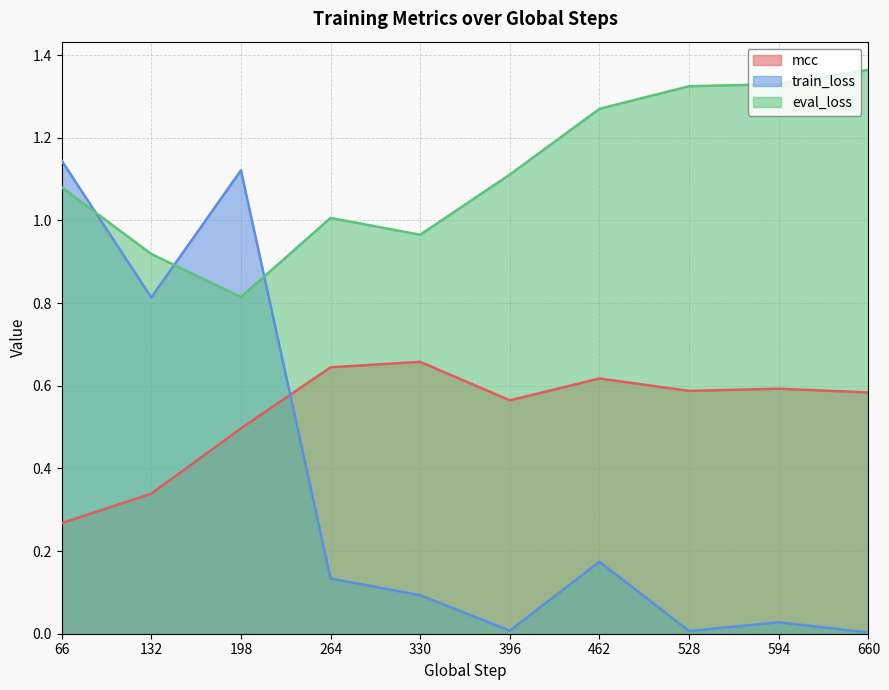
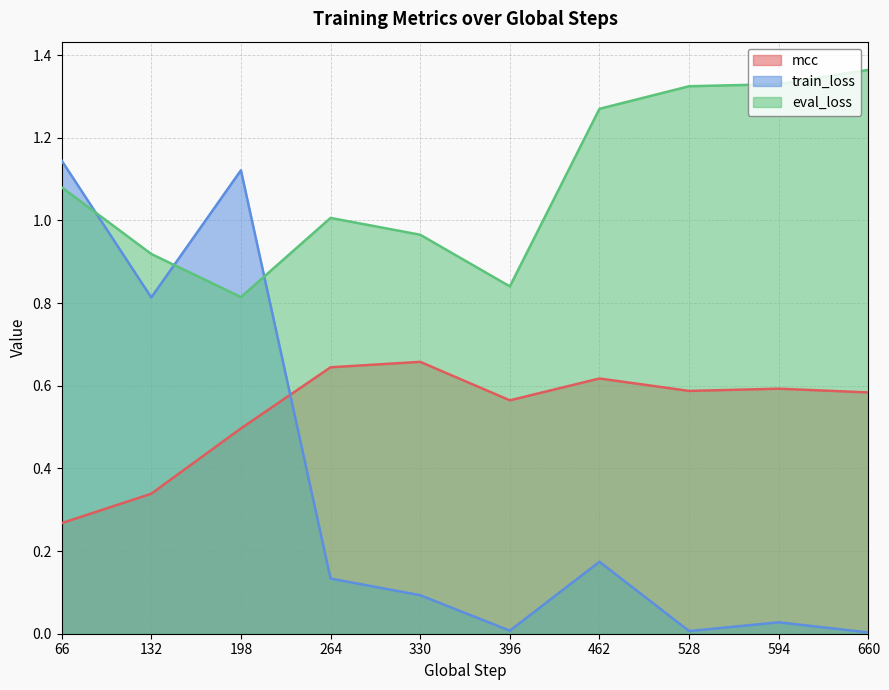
  {
    "mcc": {
      "66": 0.27,
      "132": 0.34,
      "198": 0.50,
      "264": 0.64,
      "330": 0.66,
      "396": 0.56,
      "462": 0.62,
      "528": 0.59,
      "594": 0.59,
      "660": 0.58
    },
    "train_loss": {
      "66": 1.14,
      "132": 0.81,
      "198": 1.12,
      "264": 0.13,
      "330": 0.09,
      "396": 0.01,
      "462": 0.17,
      "528": 0.01,
      "594": 0.03,
      "660": 0.00
    },
    "eval_loss": {
      "66": 1.08,
      "132": 0.92,
      "198": 0.81,
      "264": 1.01,
      "330": 0.97,
-     "396": 1.11,
+     "396": 0.84,
      "462": 1.27,
      "528": 1.32,
      "660": 1.36
    }
  }
